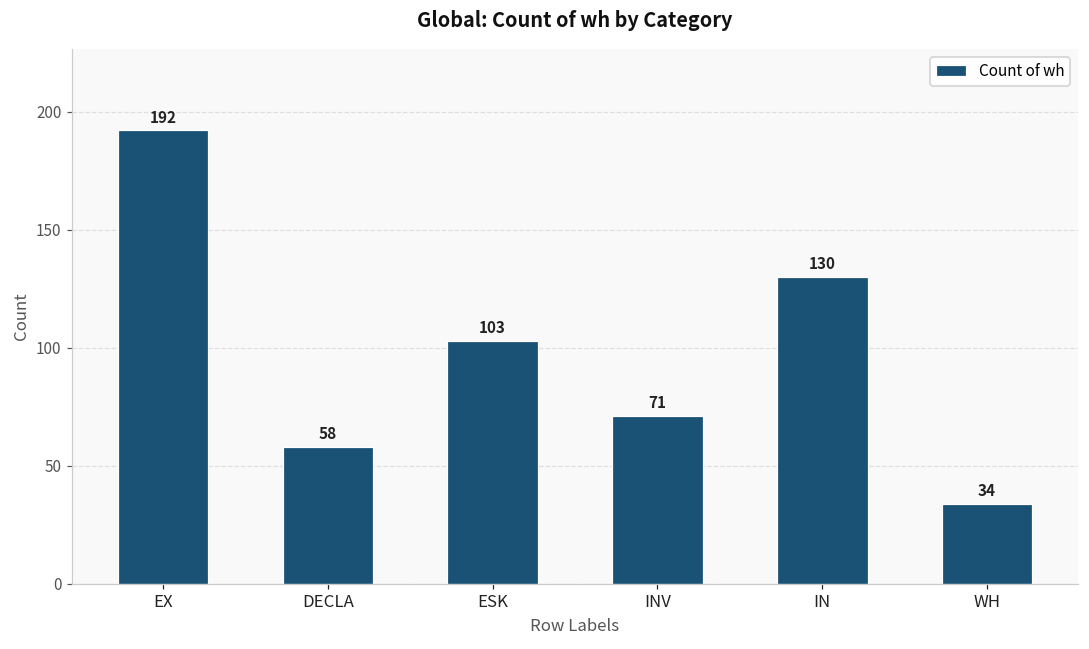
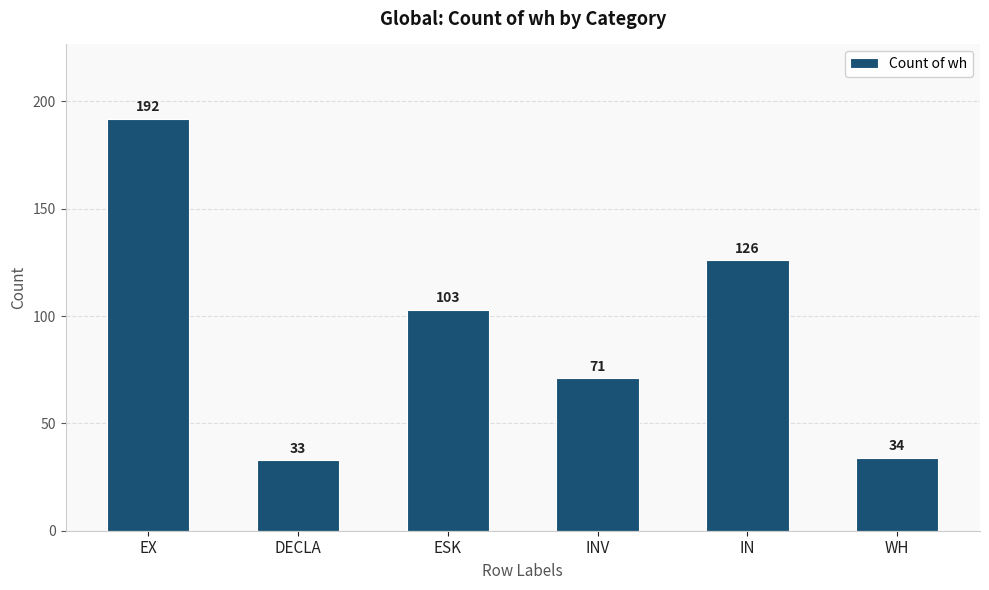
  {
    "EX": 192,
-   "DECLA": 58,
+   "DECLA": 33,
    "ESK": 103,
    "INV": 71,
-   "IN": 130,
+   "IN": 126,
    "WH": 34
  }
